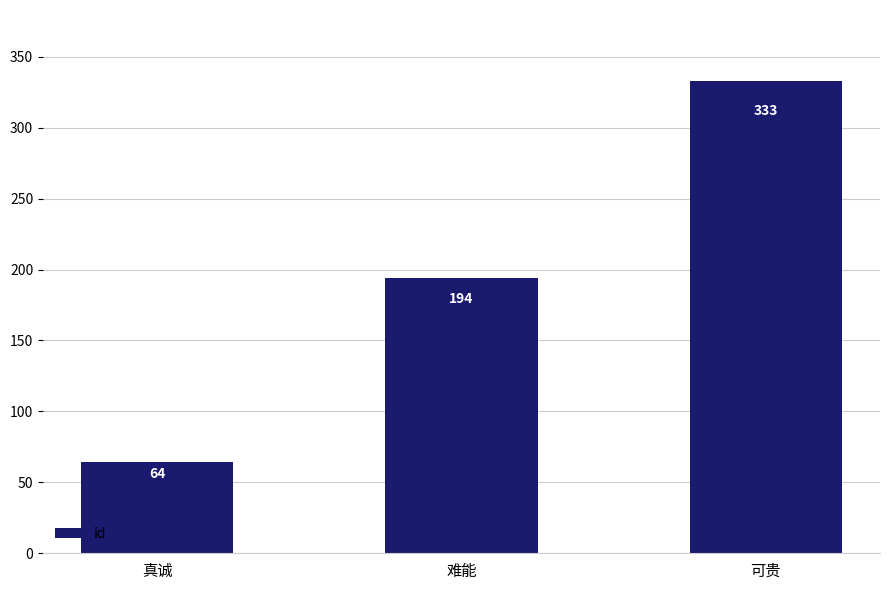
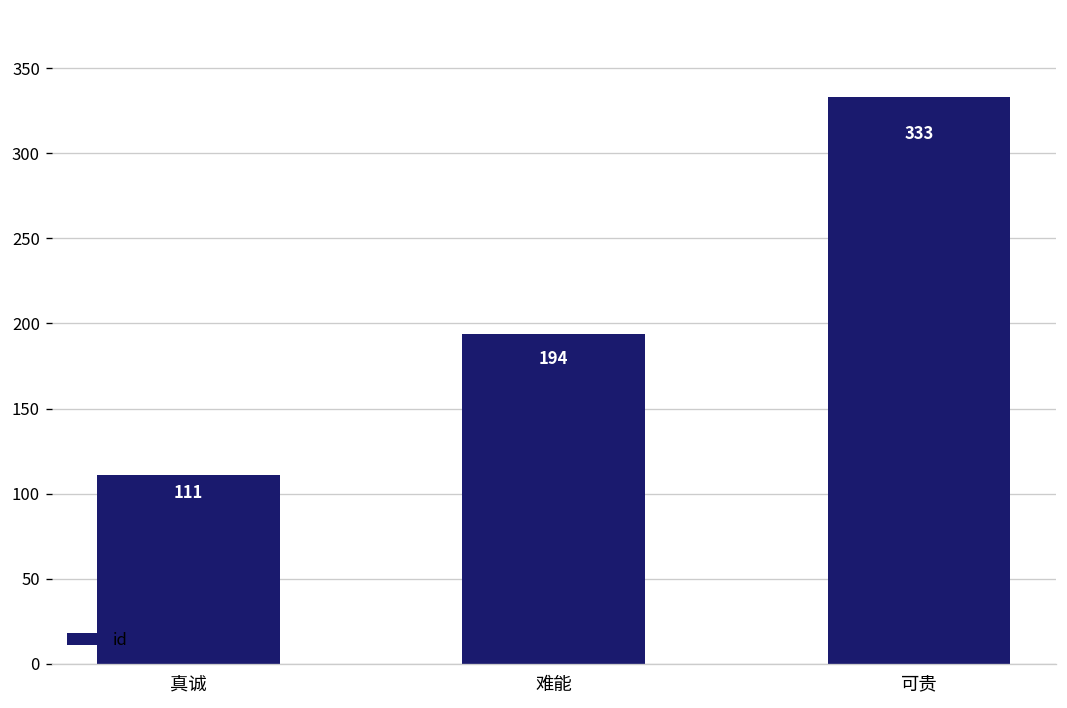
  {
-   "真诚": 64,
+   "真诚": 111,
    "难能": 194,
    "可贵": 333
  }
